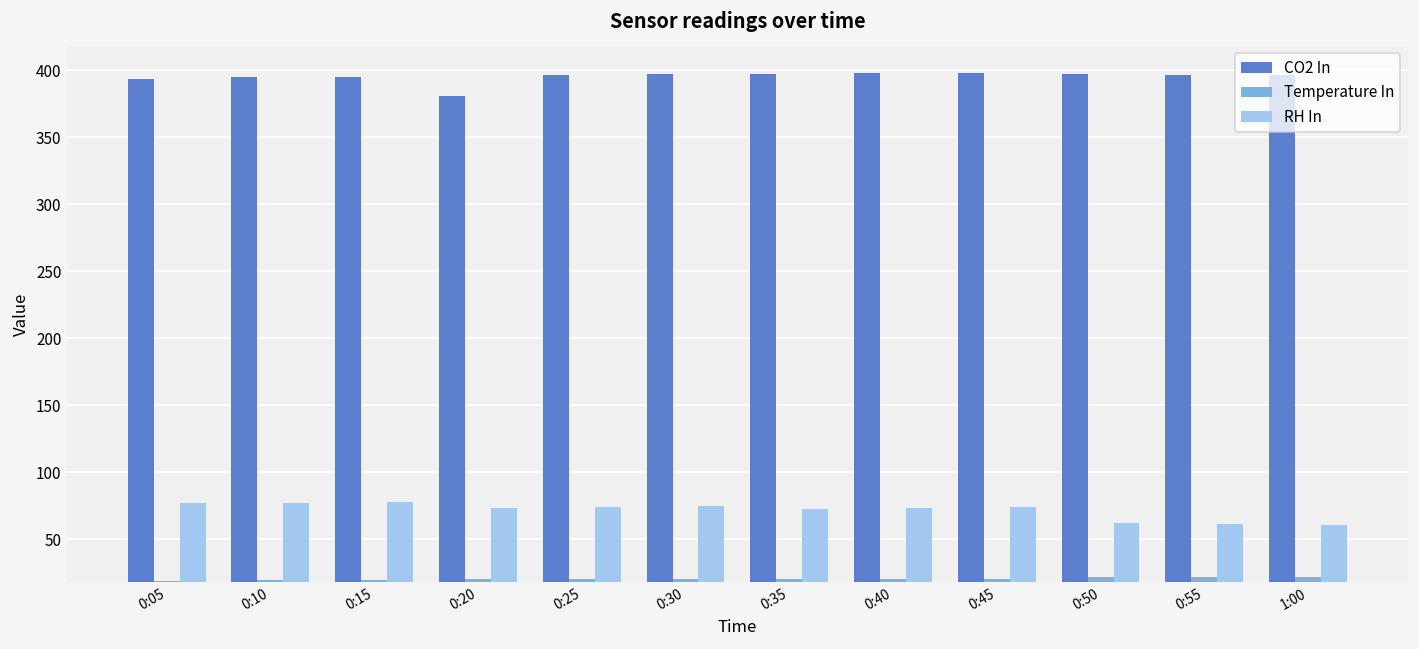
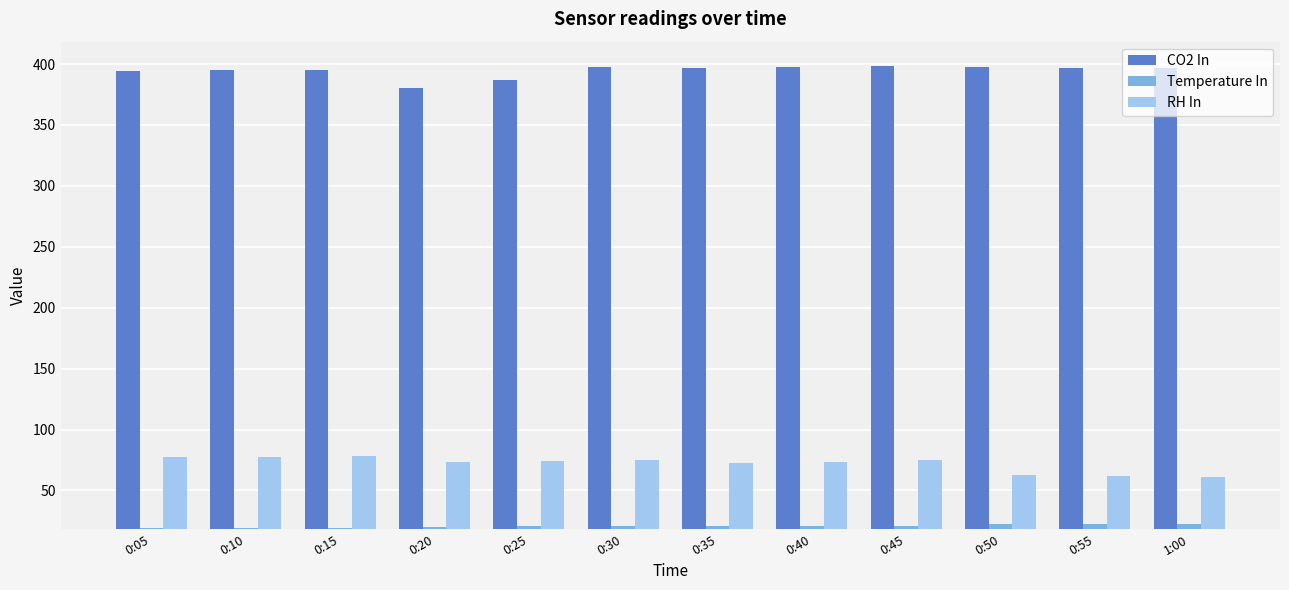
  {
    "CO2 In": {
      "0:05": 394,
      "0:10": 395,
      "0:15": 395,
      "0:20": 381,
-     "0:25": 397,
+     "0:25": 387,
      "0:30": 397,
      "0:35": 397,
      "0:40": 398,
      "0:45": 398,
      "0:50": 397,
      "0:55": 397
    }
  }
